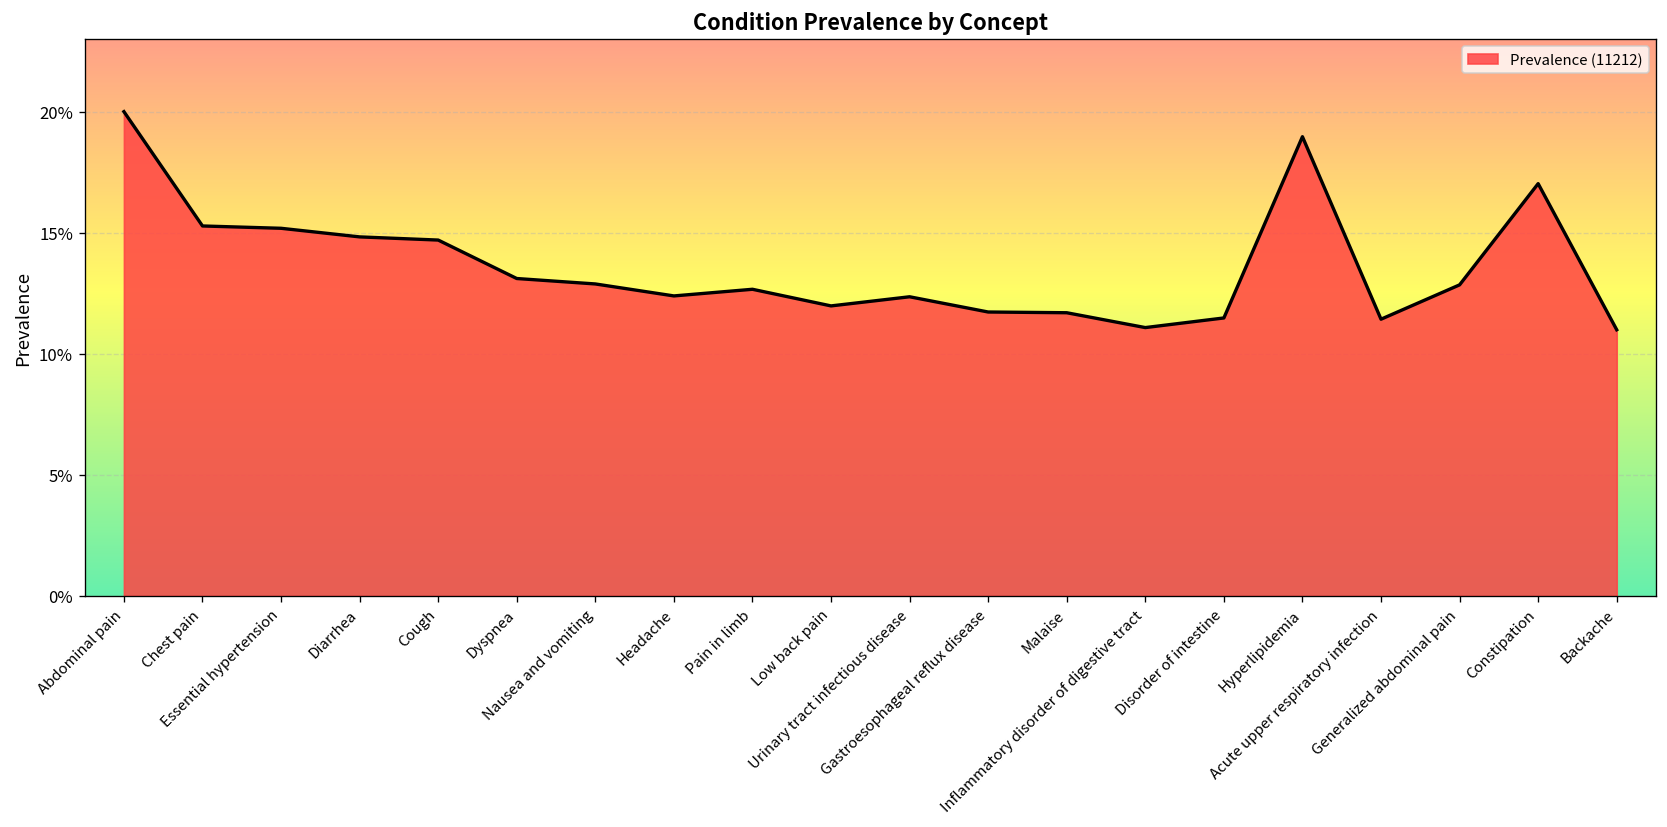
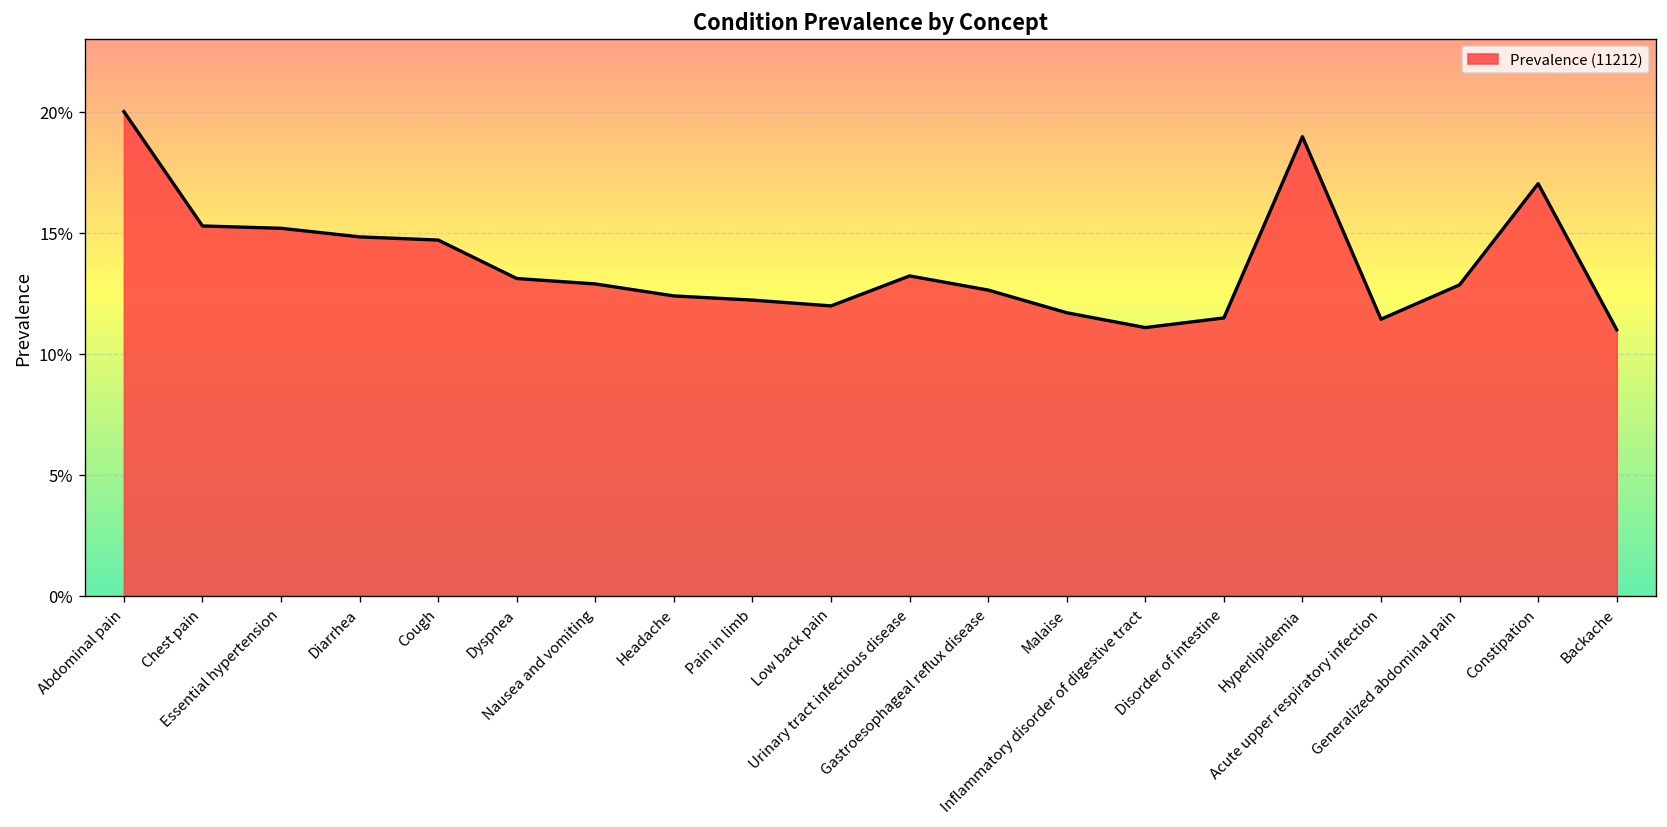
  {
    "Abdominal pain": "20.0%",
    "Chest pain": "15.3%",
    "Essential hypertension": "15.2%",
    "Diarrhea": "14.8%",
    "Cough": "14.7%",
    "Dyspnea": "13.1%",
    "Nausea and vomiting": "12.9%",
    "Headache": "12.4%",
-   "Pain in limb": "12.7%",
+   "Pain in limb": "12.2%",
    "Low back pain": "12.0%",
-   "Urinary tract infectious disease": "12.4%",
-   "Gastroesophageal reflux disease": "11.7%",
+   "Urinary tract infectious disease": "13.2%",
+   "Gastroesophageal reflux disease": "12.6%",
    "Malaise": "11.7%",
    "Inflammatory disorder of digestive tract": "11.1%",
    "Disorder of intestine": "11.5%",
    "Hyperlipidemia": "19.0%",
    "Acute upper respiratory infection": "11.4%",
    "Generalized abdominal pain": "12.8%",
    "Constipation": "17.0%",
    "Backache": "11.0%"
  }
